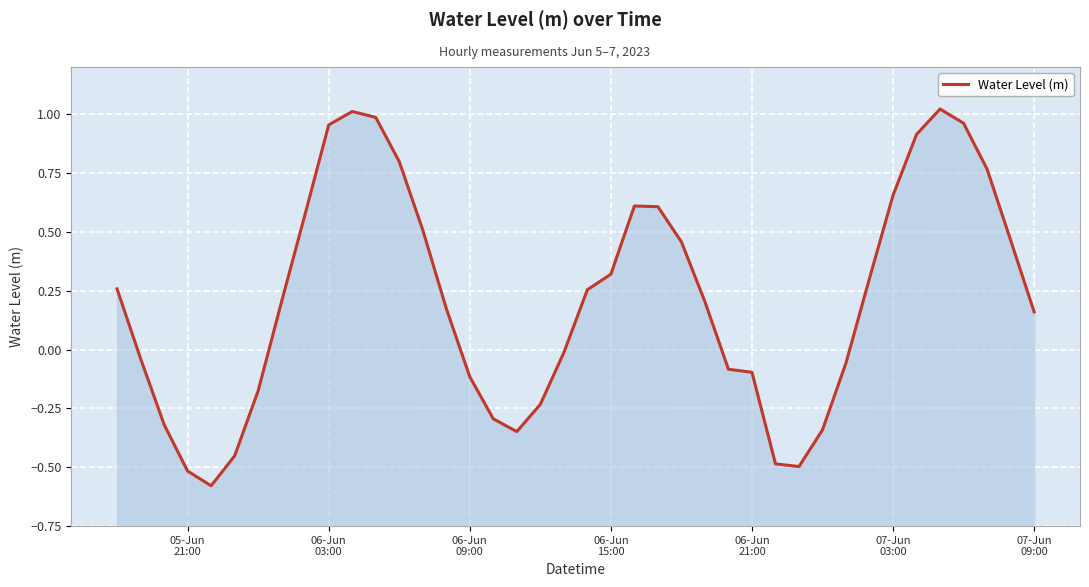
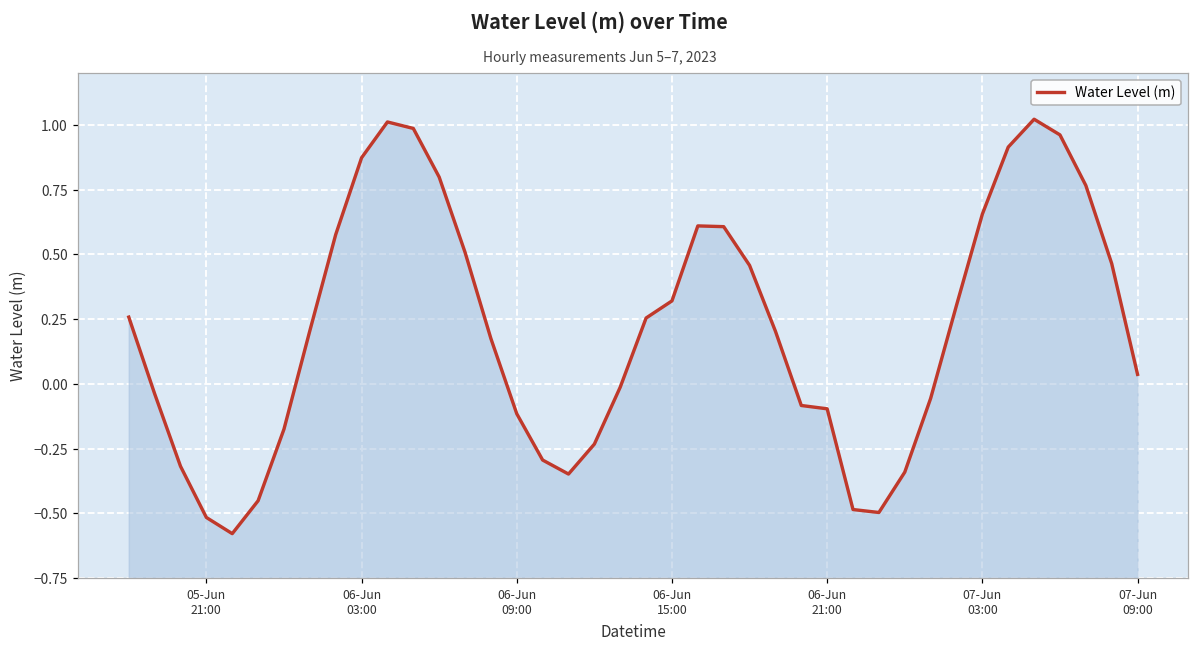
  {
    "05-Jun 21:00": -0.52,
-   "06-Jun 03:00": 0.95,
+   "06-Jun 03:00": 0.87,
    "06-Jun 09:00": -0.12,
    "06-Jun 15:00": 0.32,
    "06-Jun 21:00": -0.10,
    "07-Jun 03:00": 0.66,
-   "07-Jun 09:00": 0.16
+   "07-Jun 09:00": 0.04
  }
